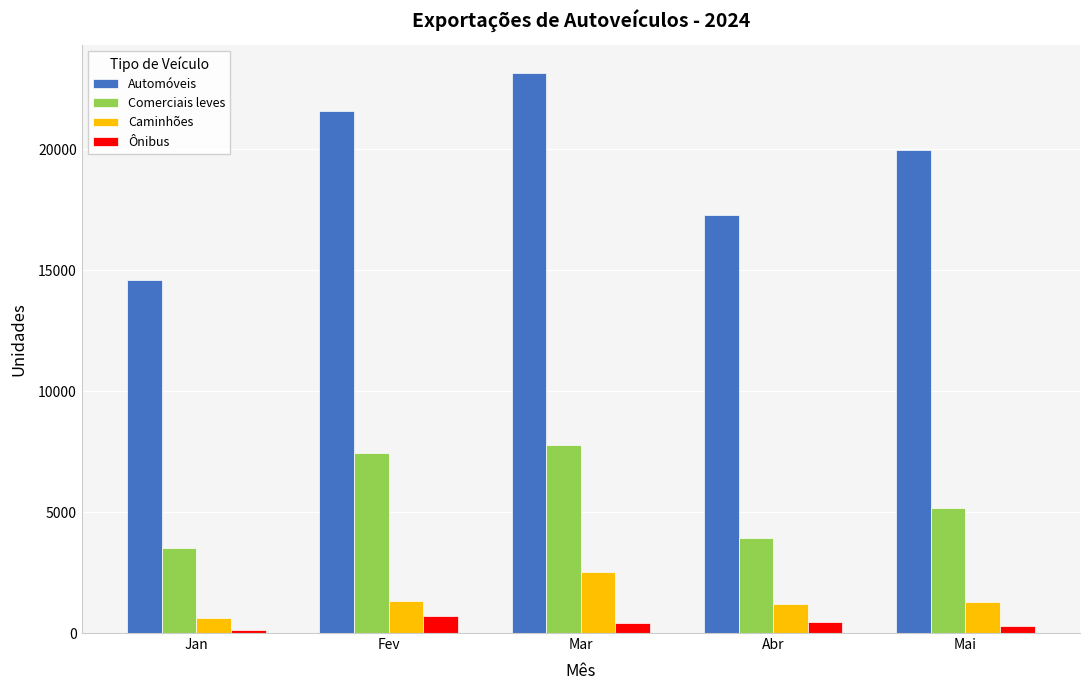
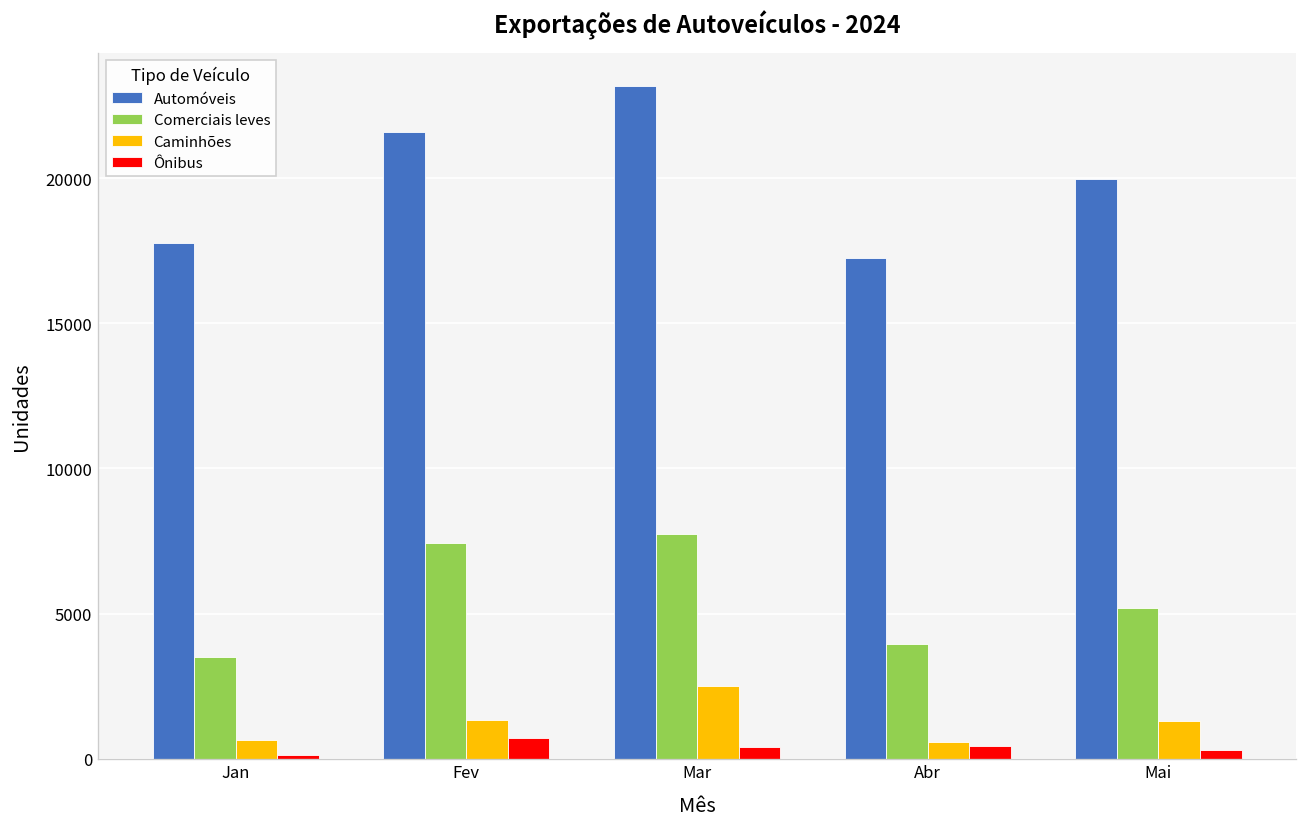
  {
    "Automóveis": {
-     "Jan": 14600,
+     "Jan": 17800,
      "Fev": 21600,
      "Mar": 23200,
      "Abr": 17300,
      "Mai": 20000
    },
    "Comerciais leves": {
      "Jan": 3500,
      "Fev": 7400,
      "Mar": 7800,
      "Abr": 3900,
      "Mai": 5200
    },
    "Caminhões": {
      "Jan": 600,
      "Fev": 1300,
      "Mar": 2500,
-     "Abr": 1200,
+     "Abr": 600,
      "Mai": 1300
    },
    "Ônibus": {
      "Jan": 100,
      "Fev": 700,
      "Mar": 400,
      "Abr": 400,
      "Mai": 300
    }
  }
